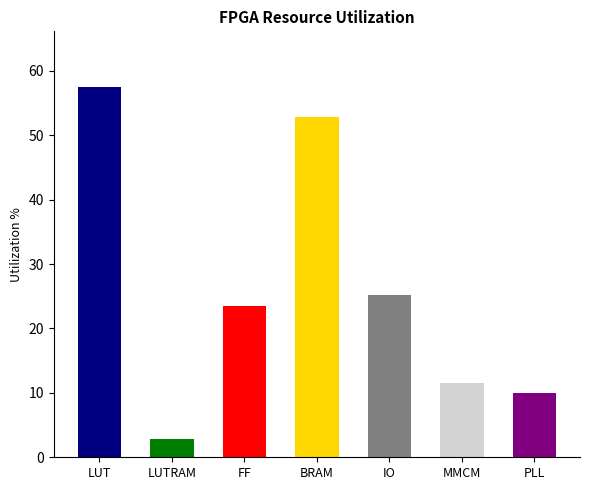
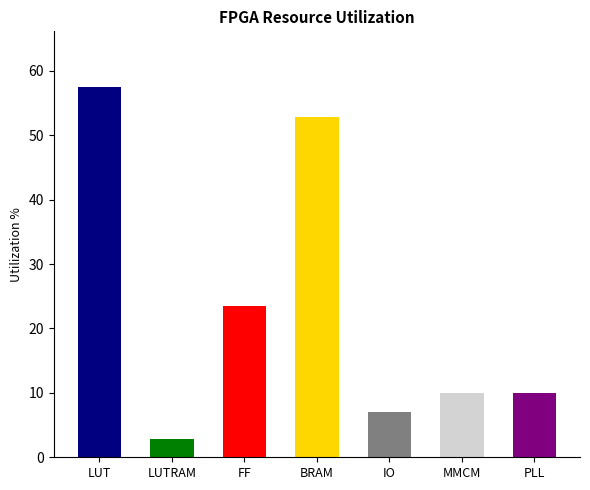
  {
    "LUT": 58,
    "LUTRAM": 3,
    "FF": 24,
    "BRAM": 53,
-   "IO": 25,
-   "MMCM": 12,
+   "IO": 7,
+   "MMCM": 10,
    "PLL": 10
  }
